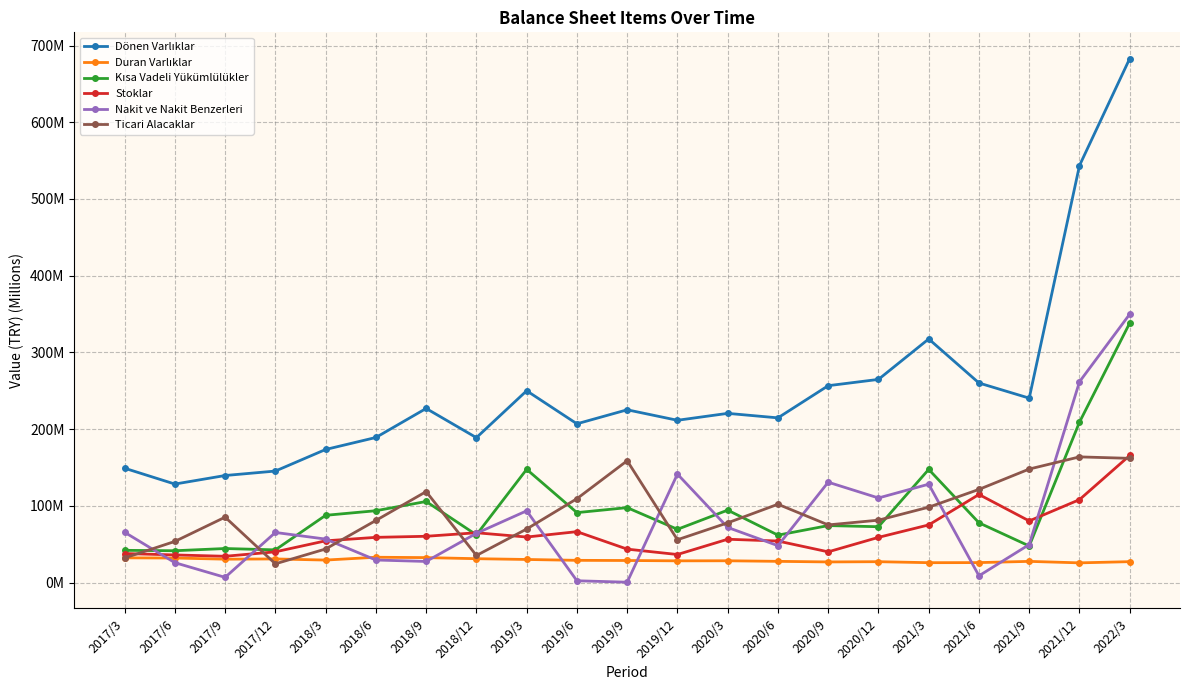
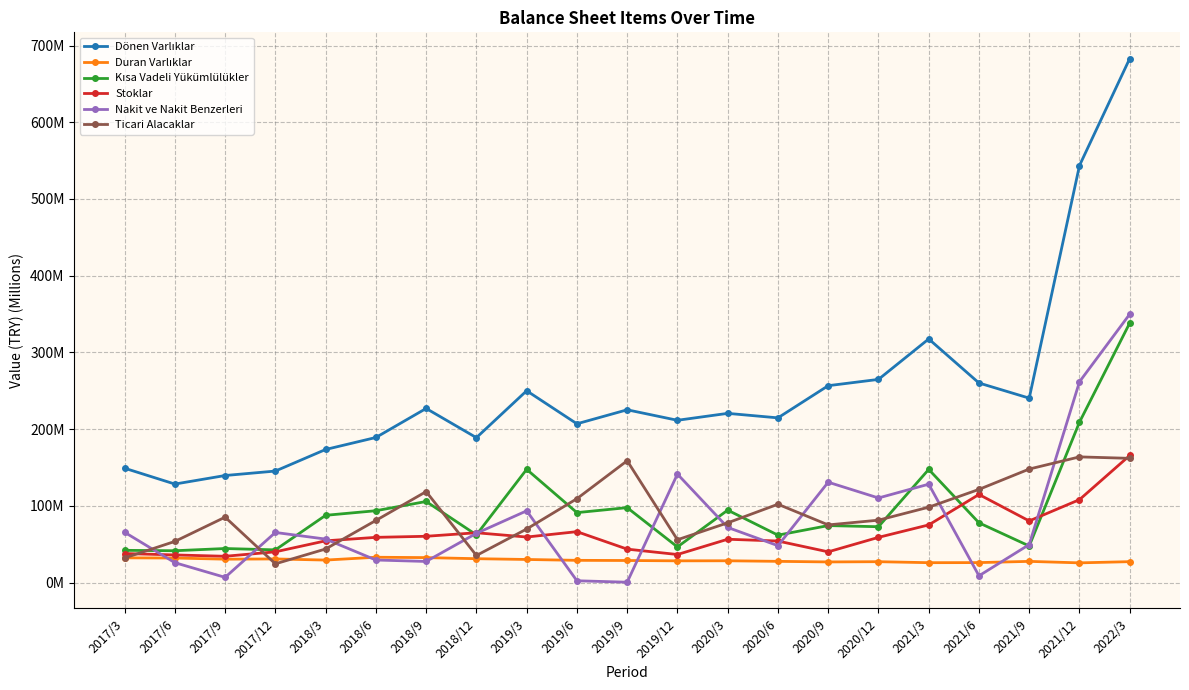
  {
    "Dönen Varlıklar": {
      "2017/3": 150000000,
      "2017/6": 130000000,
      "2017/9": 140000000,
      "2017/12": 150000000,
      "2018/3": 170000000,
      "2018/6": 190000000,
      "2018/9": 230000000,
      "2018/12": 190000000,
      "2019/3": 250000000,
      "2019/6": 210000000,
      "2019/9": 230000000,
      "2019/12": 210000000,
      "2020/3": 220000000,
      "2020/6": 210000000,
      "2020/9": 260000000,
      "2020/12": 260000000,
      "2021/3": 320000000,
      "2021/6": 260000000,
      "2021/9": 240000000,
      "2021/12": 540000000,
      "2022/3": 680000000
    },
    "Duran Varlıklar": {
      "2017/6": 30000000,
      "2017/9": 30000000,
      "2017/12": 30000000,
      "2018/3": 30000000,
      "2018/6": 30000000,
      "2018/9": 30000000,
      "2018/12": 30000000,
      "2019/3": 30000000,
      "2019/6": 30000000,
      "2019/9": 30000000,
      "2019/12": 30000000,
      "2020/3": 30000000,
      "2020/6": 30000000,
      "2020/9": 30000000,
      "2020/12": 30000000,
      "2021/3": 30000000,
      "2021/6": 30000000,
      "2021/9": 30000000,
      "2021/12": 30000000,
      "2022/3": 30000000
    },
    "Kısa Vadeli Yükümlülükler": {
      "2017/3": 40000000,
      "2017/6": 40000000,
      "2017/9": 40000000,
      "2018/3": 90000000,
      "2018/6": 90000000,
      "2018/9": 110000000,
      "2019/3": 150000000,
      "2019/6": 90000000,
      "2019/9": 100000000,
-     "2019/12": 70000000,
+     "2019/12": 50000000,
      "2020/3": 90000000,
      "2020/6": 60000000,
      "2020/12": 70000000,
      "2021/3": 150000000,
      "2021/6": 80000000,
      "2021/12": 210000000,
      "2022/3": 340000000
    },
    "Stoklar": {
      "2017/3": 40000000,
      "2017/6": 40000000,
      "2017/9": 30000000,
      "2018/6": 60000000,
      "2018/9": 60000000,
      "2019/3": 60000000,
      "2019/6": 70000000,
      "2019/9": 40000000,
      "2019/12": 40000000,
      "2020/3": 60000000,
      "2020/6": 50000000,
      "2020/9": 40000000,
      "2020/12": 60000000,
      "2021/3": 80000000,
      "2021/6": 110000000,
      "2021/9": 80000000,
      "2021/12": 110000000,
      "2022/3": 170000000
    },
    "Nakit ve Nakit Benzerleri": {
      "2017/3": 70000000,
      "2017/6": 30000000,
      "2017/9": 10000000,
      "2017/12": 70000000,
      "2018/6": 30000000,
      "2018/9": 30000000,
      "2019/3": 90000000,
      "2019/6": 0,
      "2019/9": 0,
      "2019/12": 140000000,
      "2020/3": 70000000,
      "2020/6": 50000000,
      "2020/9": 130000000,
      "2020/12": 110000000,
      "2021/3": 130000000,
      "2021/6": 10000000,
      "2021/12": 260000000,
      "2022/3": 350000000
    },
    "Ticari Alacaklar": {
      "2017/6": 50000000,
      "2017/9": 90000000,
      "2017/12": 20000000,
      "2018/3": 40000000,
      "2018/6": 80000000,
      "2018/9": 120000000,
      "2018/12": 40000000,
      "2019/3": 70000000,
      "2019/6": 110000000,
      "2019/9": 160000000,
      "2019/12": 60000000,
      "2020/3": 80000000,
      "2020/6": 100000000,
      "2020/12": 80000000,
      "2021/3": 100000000,
      "2021/6": 120000000,
      "2021/9": 150000000,
      "2021/12": 160000000,
      "2022/3": 160000000
    }
  }
